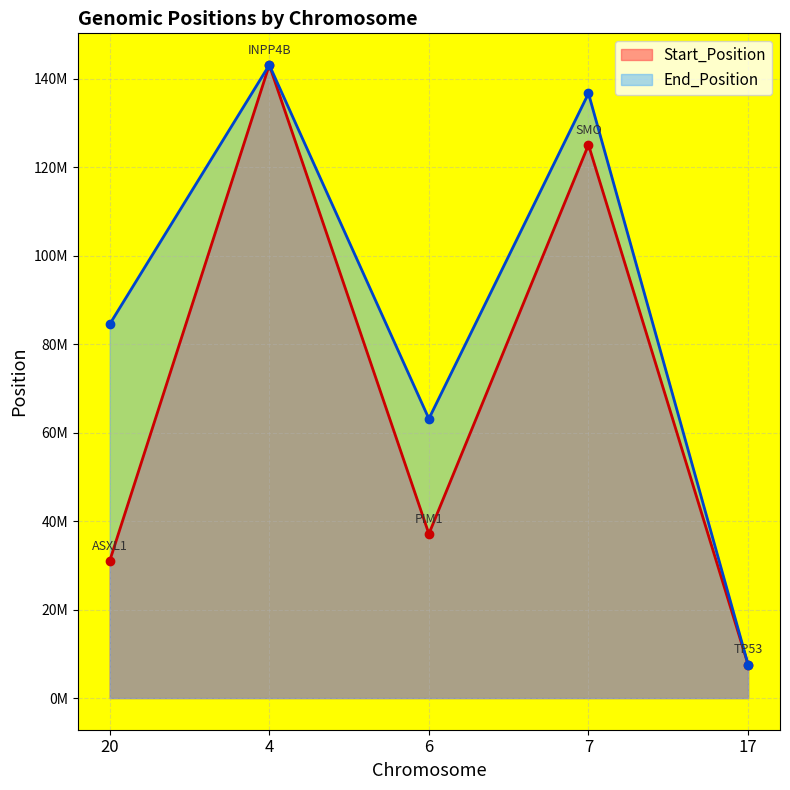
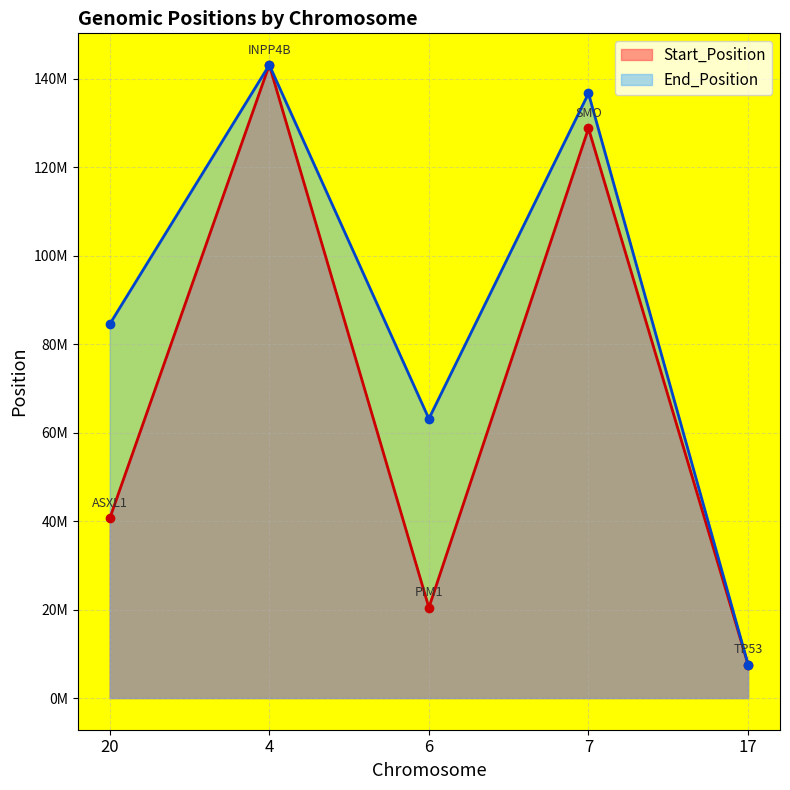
  {
    "Start_Position": {
-     "20": 31000000,
-     "6": 37000000,
-     "7": 125000000
+     "20": 41000000,
+     "6": 20000000,
+     "7": 129000000
    },
    "End_Position": {
      "20": 85000000,
      "6": 63000000,
      "7": 137000000
    }
  }
